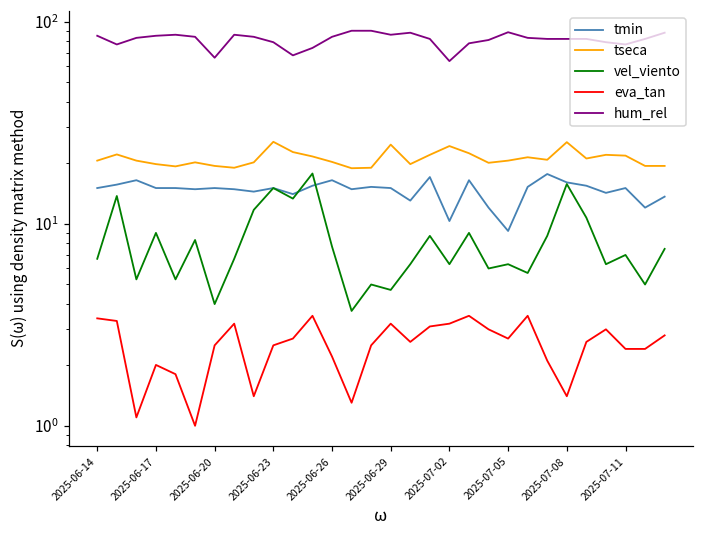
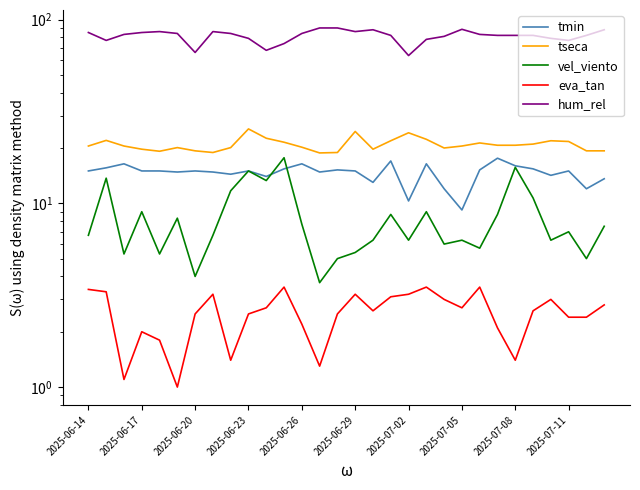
  {
    "tmin": {
      "2025-06-14": 15,
      "2025-06-17": 15,
      "2025-06-20": 15,
      "2025-06-26": 16,
      "2025-06-29": 15,
      "2025-07-02": 10,
      "2025-07-05": 9,
      "2025-07-11": 15
    },
    "tseca": {
      "2025-06-14": 21,
      "2025-06-17": 20,
      "2025-06-20": 19,
      "2025-06-23": 25,
      "2025-06-26": 20,
      "2025-06-29": 25,
      "2025-07-02": 24,
      "2025-07-05": 21,
-     "2025-07-08": 25,
+     "2025-07-08": 21,
      "2025-07-11": 22
    },
    "vel_viento": {
      "2025-06-14": 6.7,
      "2025-06-17": 9,
      "2025-06-20": 4.0,
      "2025-06-26": 7.7,
-     "2025-06-29": 4.7,
+     "2025-06-29": 5.4,
      "2025-07-02": 6.3,
      "2025-07-05": 6.3,
      "2025-07-11": 7.0
    },
    "eva_tan": {
      "2025-06-14": 3.4,
      "2025-06-17": 2.0,
      "2025-06-20": 2.5,
      "2025-06-23": 2.5,
      "2025-06-26": 2.2,
      "2025-06-29": 3.2,
      "2025-07-02": 3.2,
      "2025-07-05": 2.7,
      "2025-07-08": 1.4,
      "2025-07-11": 2.4
    },
    "hum_rel": {
      "2025-06-14": 90,
      "2025-06-17": 90,
      "2025-06-20": 66,
      "2025-06-23": 79,
      "2025-06-26": 80,
      "2025-06-29": 90,
      "2025-07-02": 64,
      "2025-07-05": 90,
      "2025-07-08": 80
    }
  }
